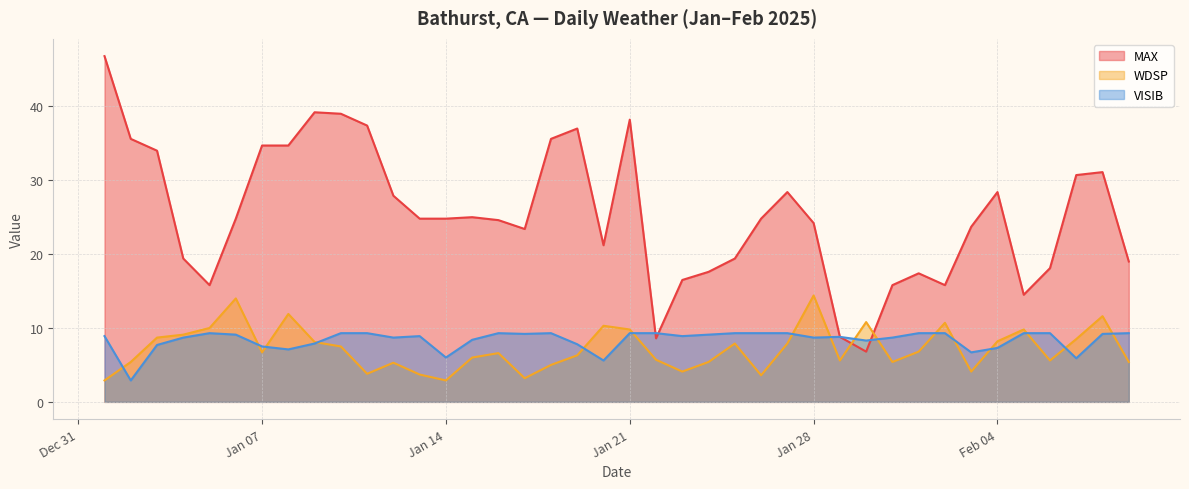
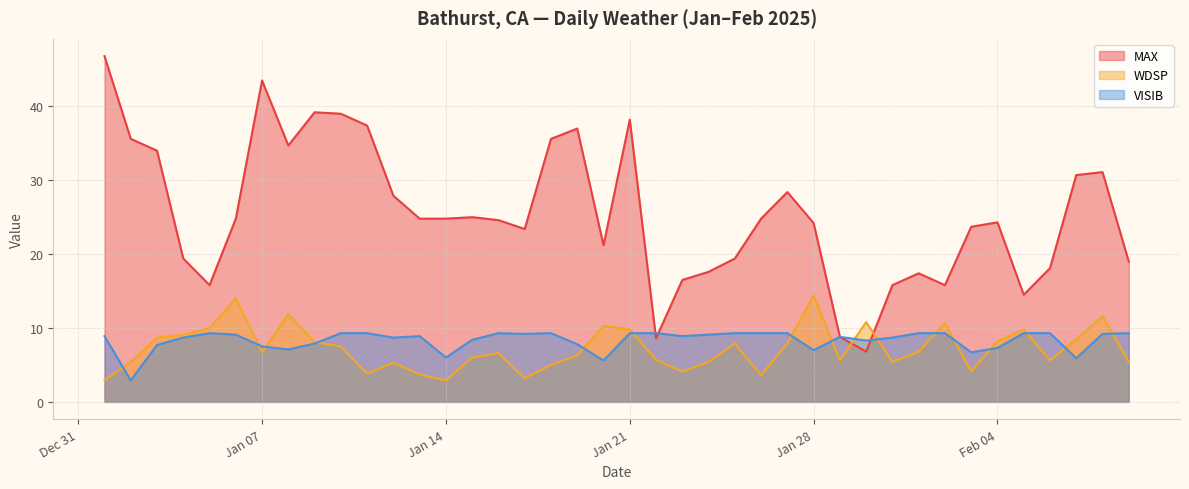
  {
    "MAX": {
-     "Jan 07": 35,
+     "Jan 07": 44,
      "Jan 14": 25,
      "Jan 21": 38,
      "Jan 28": 24,
-     "Feb 04": 28
+     "Feb 04": 24
    },
    "WDSP": {
      "Jan 07": 7,
      "Jan 14": 3,
      "Jan 21": 10,
      "Jan 28": 14,
      "Feb 04": 8
    },
    "VISIB": {
      "Jan 07": 8,
      "Jan 14": 6,
      "Jan 21": 9,
-     "Jan 28": 9,
+     "Jan 28": 7,
      "Feb 04": 7
    }
  }
